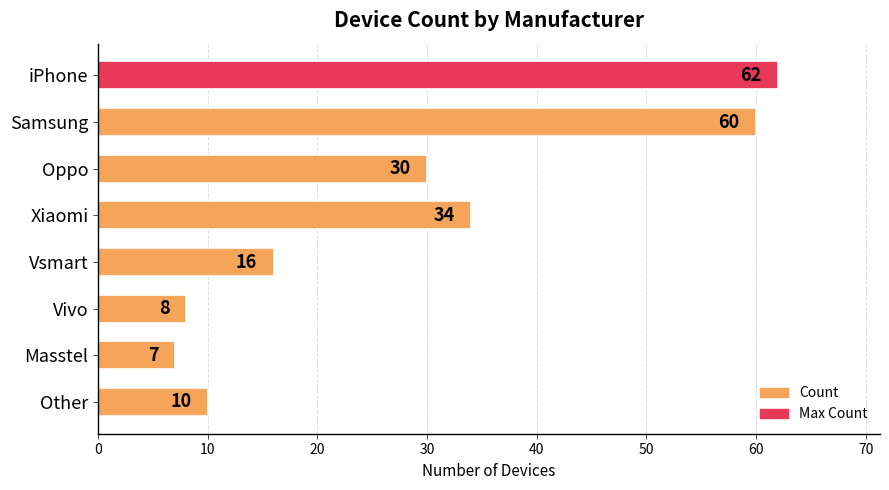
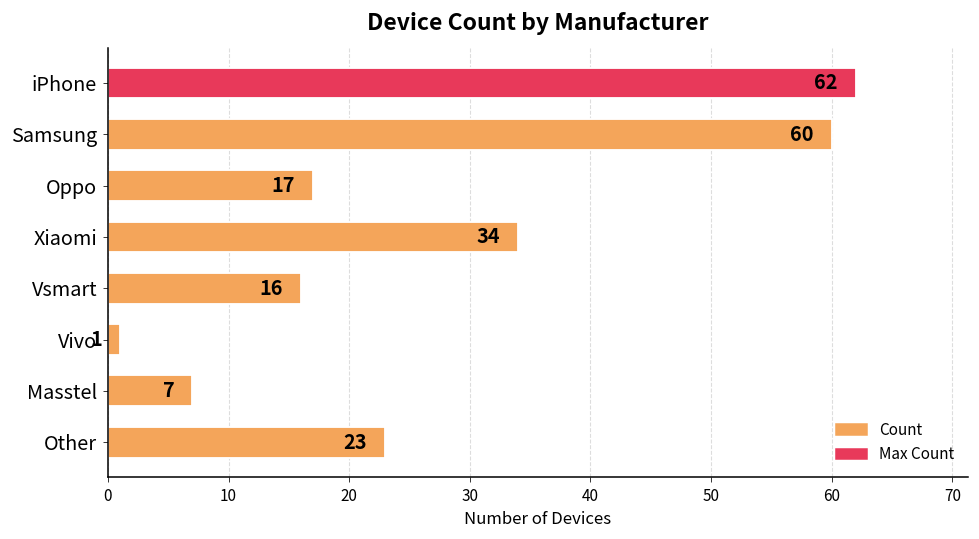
  {
    "iPhone": 62,
    "Samsung": 60,
-   "Oppo": 30,
+   "Oppo": 17,
    "Xiaomi": 34,
    "Vsmart": 16,
-   "Vivo": 8,
+   "Vivo": 1,
    "Masstel": 7,
-   "Other": 10
+   "Other": 23
  }
